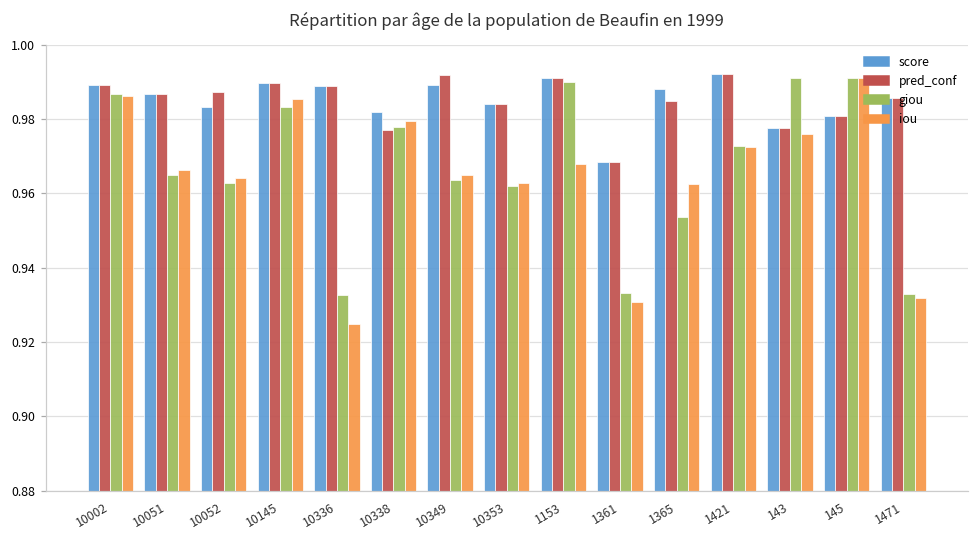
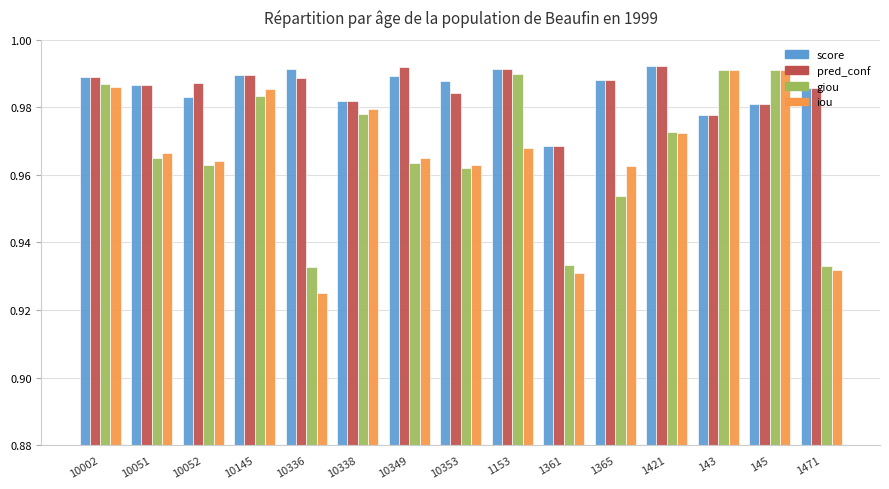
  {
    "score": {
      "10002": 0.989,
      "10051": 0.987,
      "10052": 0.983,
      "10145": 0.990,
-     "10336": 0.989,
+     "10336": 0.991,
      "10338": 0.982,
      "10349": 0.989,
-     "10353": 0.984,
+     "10353": 0.988,
      "1153": 0.991,
      "1361": 0.969,
      "1365": 0.988,
      "1421": 0.992,
      "143": 0.978,
      "145": 0.981,
      "1471": 0.986
    },
    "pred_conf": {
      "10002": 0.989,
      "10051": 0.987,
      "10052": 0.987,
      "10145": 0.990,
      "10336": 0.989,
-     "10338": 0.977,
+     "10338": 0.982,
      "10349": 0.992,
      "10353": 0.984,
      "1153": 0.991,
      "1361": 0.969,
-     "1365": 0.985,
+     "1365": 0.988,
      "1421": 0.992,
      "143": 0.978,
      "145": 0.981,
      "1471": 0.986
    },
    "giou": {
      "10002": 0.987,
      "10051": 0.965,
      "10052": 0.963,
      "10145": 0.983,
      "10336": 0.933,
      "10338": 0.978,
      "10349": 0.964,
      "10353": 0.962,
      "1153": 0.990,
      "1361": 0.933,
      "1365": 0.954,
      "1421": 0.973,
      "143": 0.991,
      "145": 0.991,
      "1471": 0.933
    },
    "iou": {
      "10002": 0.986,
      "10051": 0.966,
      "10052": 0.964,
      "10145": 0.985,
      "10336": 0.925,
      "10338": 0.979,
      "10349": 0.965,
      "10353": 0.963,
      "1153": 0.968,
      "1361": 0.931,
      "1365": 0.963,
      "1421": 0.973,
-     "143": 0.976,
+     "143": 0.991,
      "145": 0.991,
      "1471": 0.932
    }
  }
